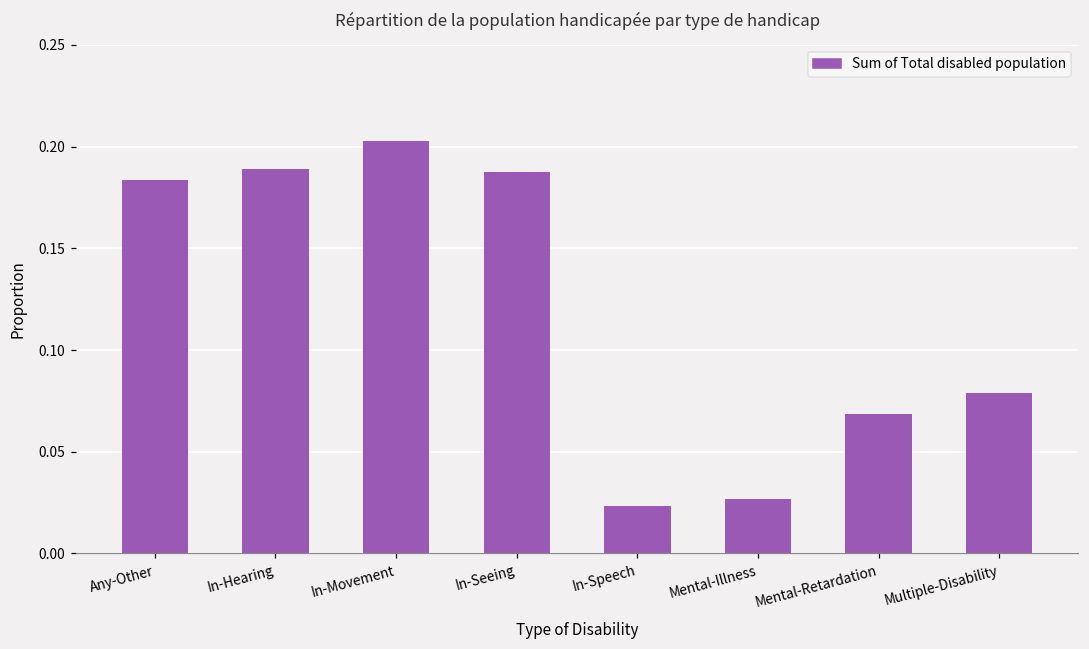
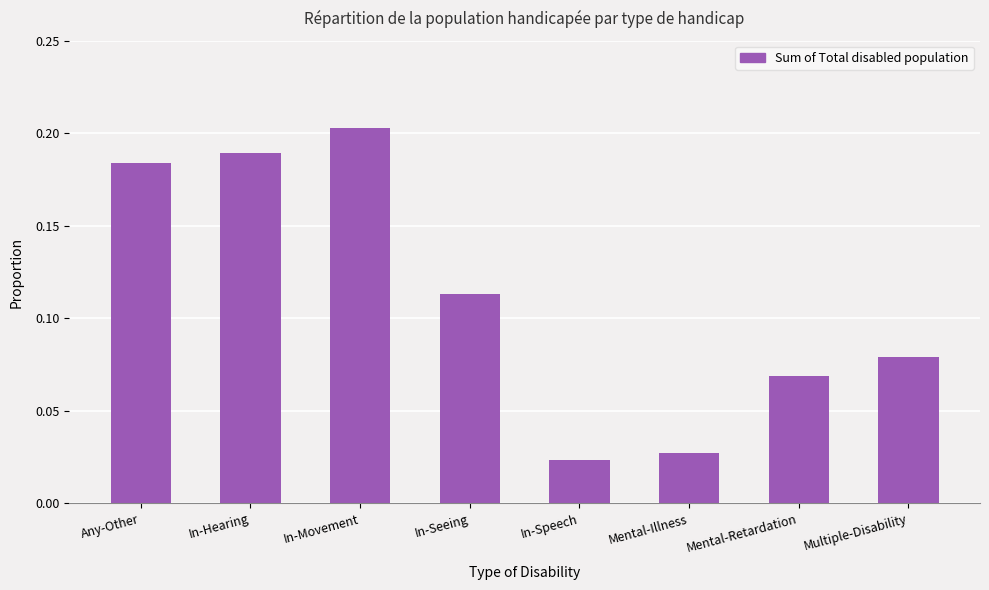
  {
    "Any-Other": 0.184,
    "In-Hearing": 0.189,
    "In-Movement": 0.203,
-   "In-Seeing": 0.188,
+   "In-Seeing": 0.113,
    "In-Speech": 0.023,
    "Mental-Illness": 0.027,
    "Mental-Retardation": 0.069,
    "Multiple-Disability": 0.079
  }
